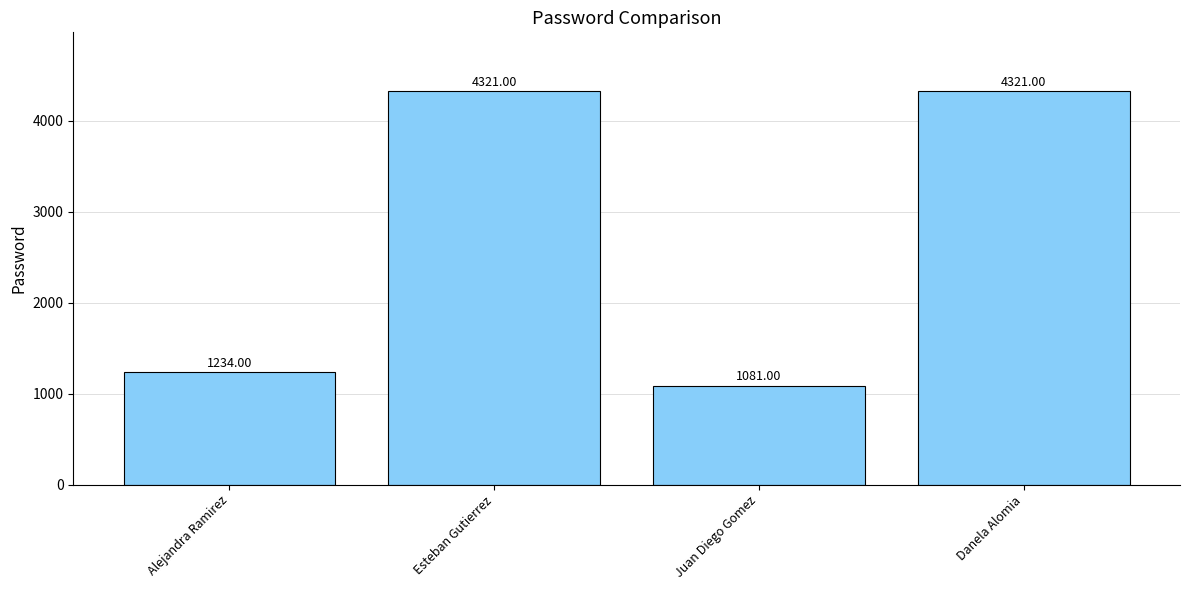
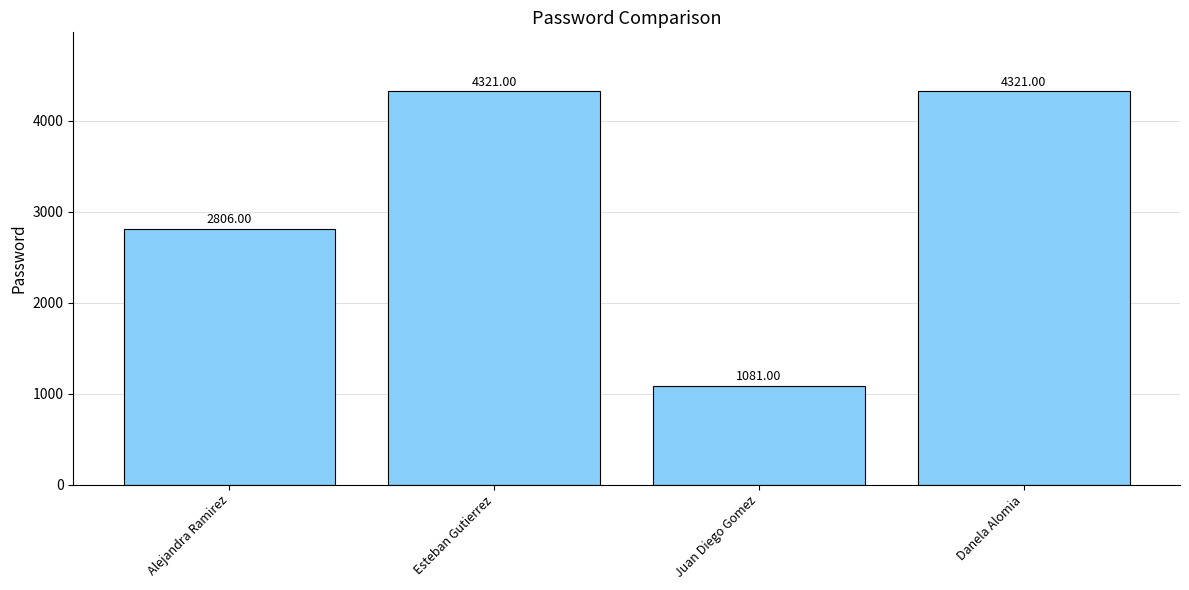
  {
-   "Alejandra Ramirez": 1234.00,
+   "Alejandra Ramirez": 2806.00,
    "Esteban Gutierrez": 4321.00,
    "Juan Diego Gomez": 1081.00,
    "Danela Alomia": 4321.00
  }
